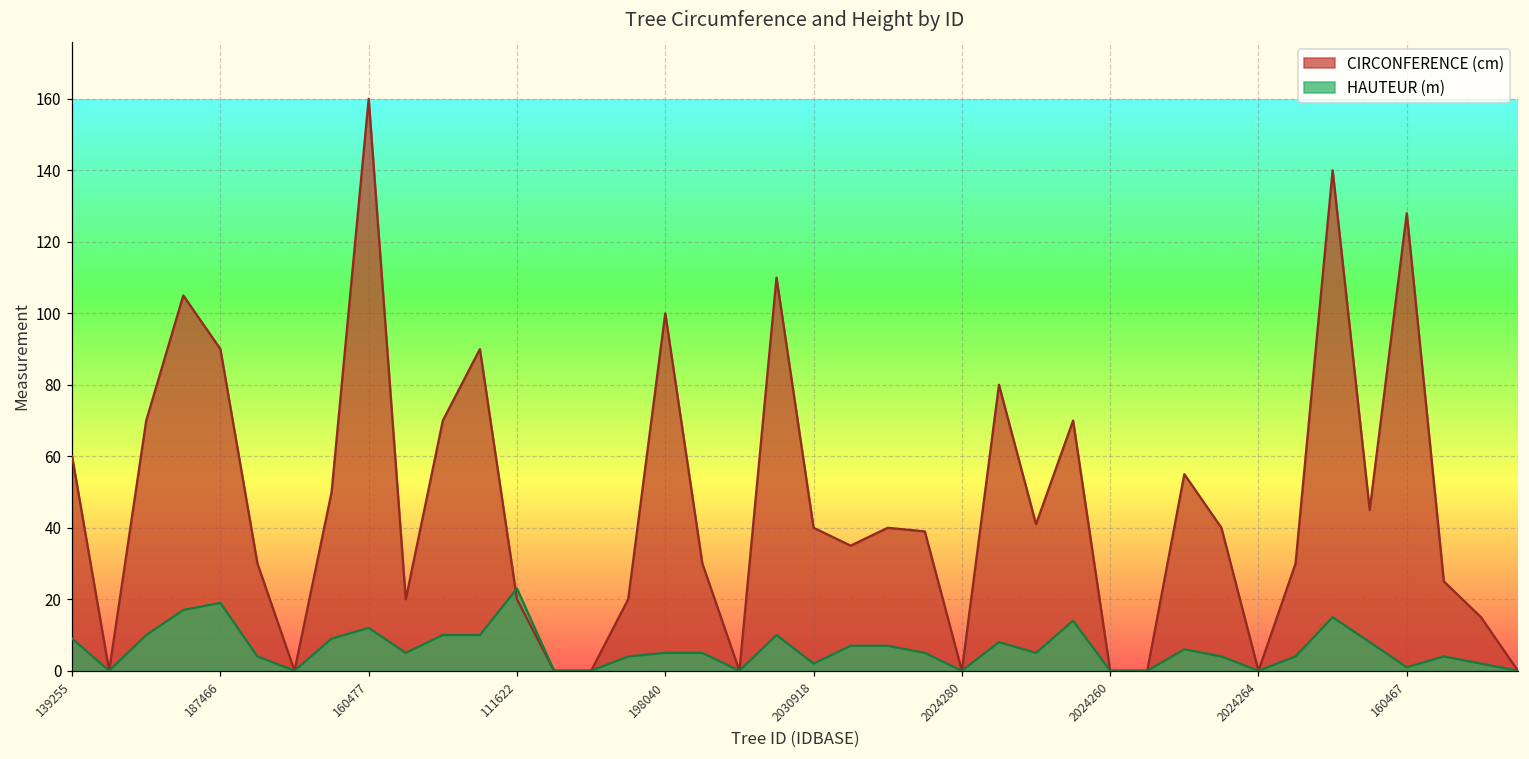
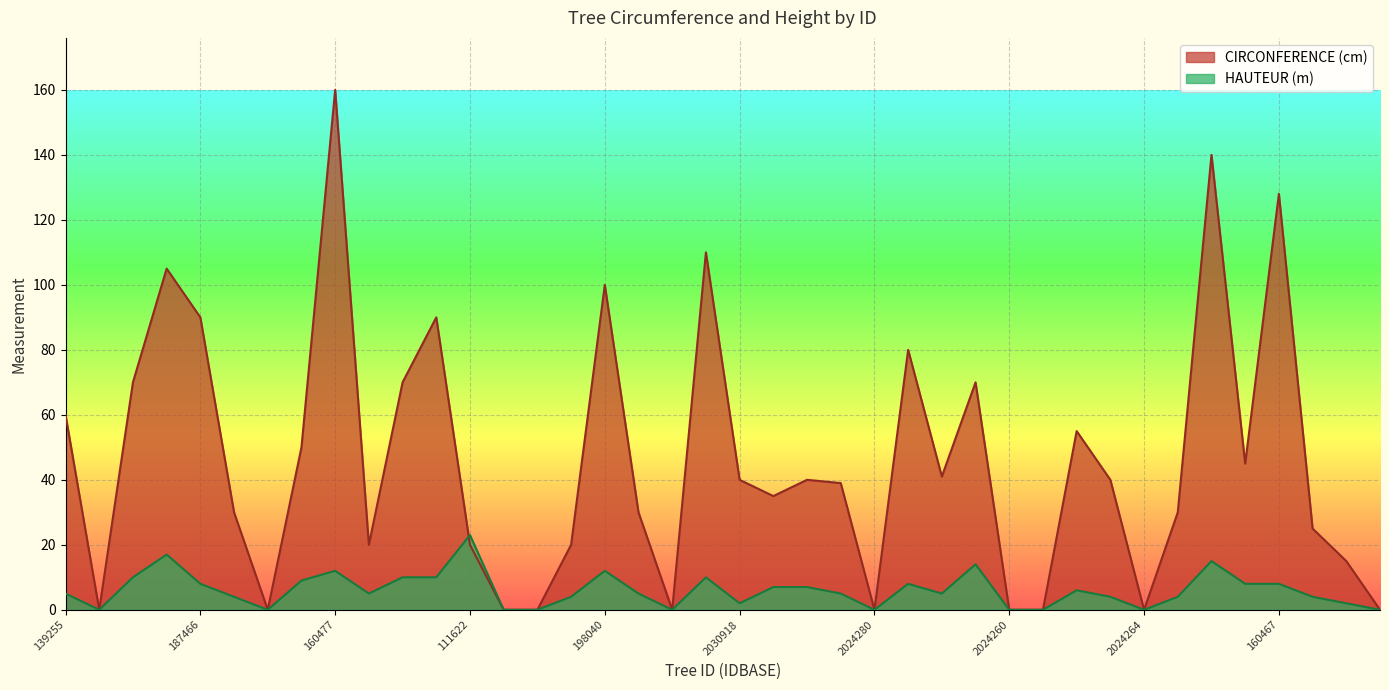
  {
    "CIRCONFERENCE (cm)": {
      "139255": 60,
      "187466": 90,
      "160477": 160,
      "111622": 20,
      "198040": 100,
      "2030918": 40,
      "160467": 128
    },
    "HAUTEUR (m)": {
-     "139255": 9,
-     "187466": 19,
+     "139255": 5,
+     "187466": 8,
      "160477": 12,
      "111622": 23,
-     "198040": 5,
+     "198040": 12,
      "2030918": 2,
-     "160467": 1
+     "160467": 8
    }
  }
